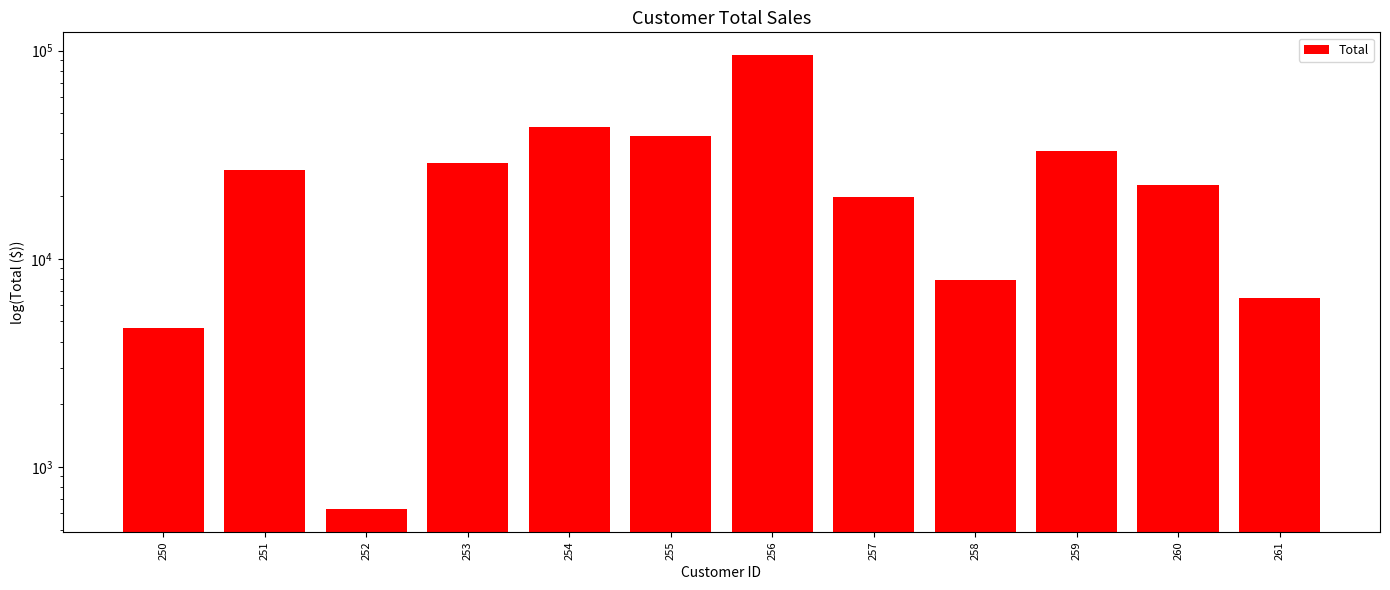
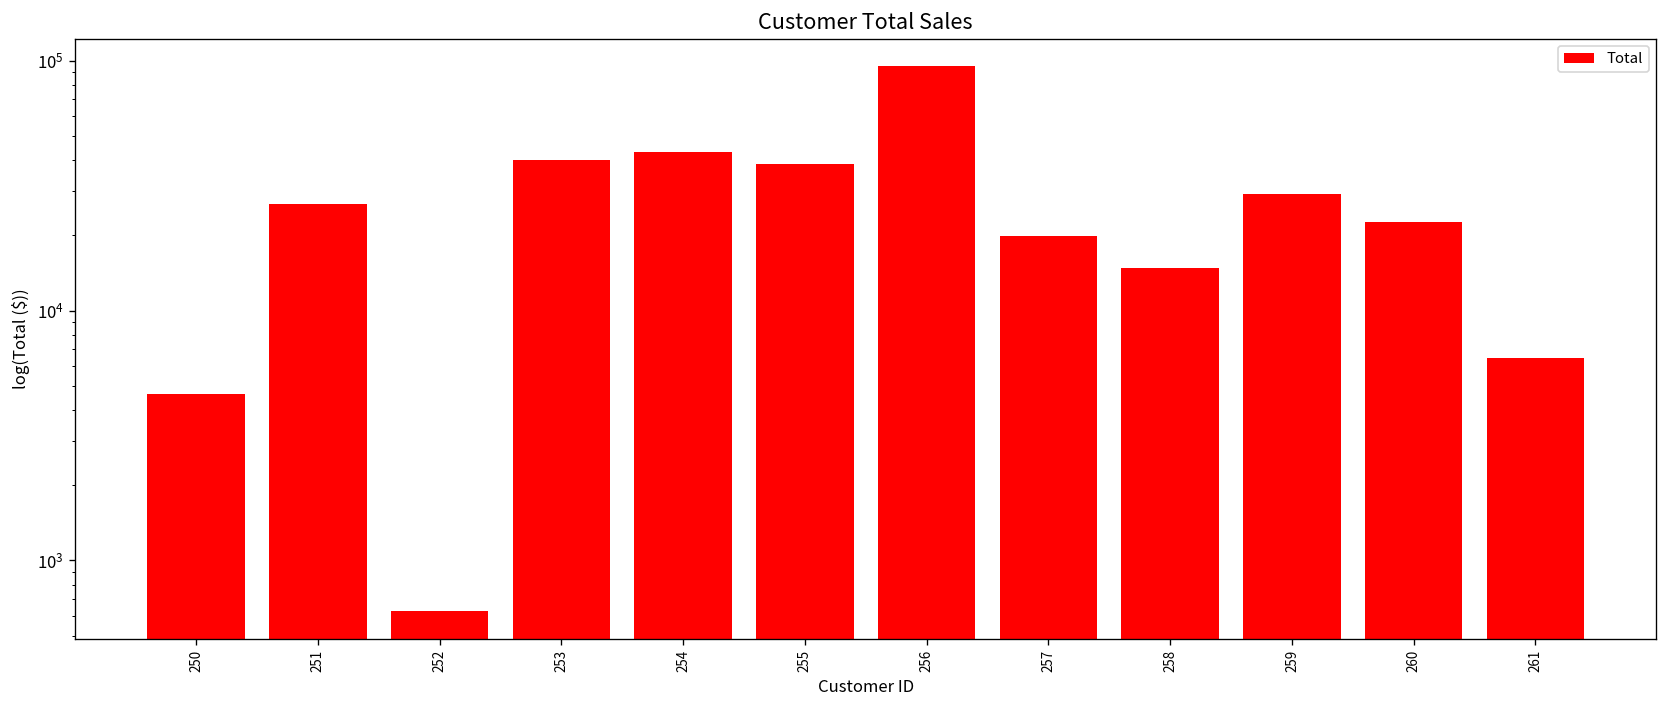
  {
    "250": 4600,
    "251": 27000,
    "252": 630,
-   "253": 29000,
+   "253": 40000,
    "254": 43000,
    "255": 39000,
    "256": 100000,
    "257": 20000,
-   "258": 7900,
-   "259": 33000,
+   "258": 15000,
+   "259": 29000,
    "260": 23000,
    "261": 6500
  }
